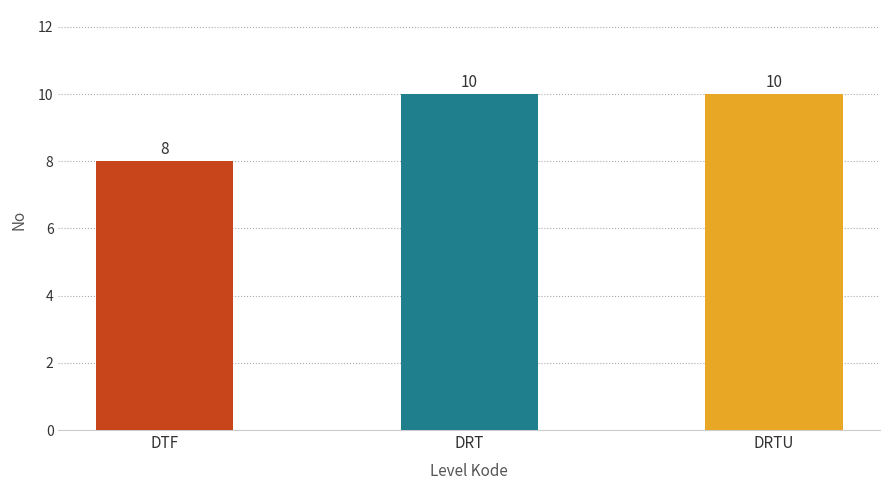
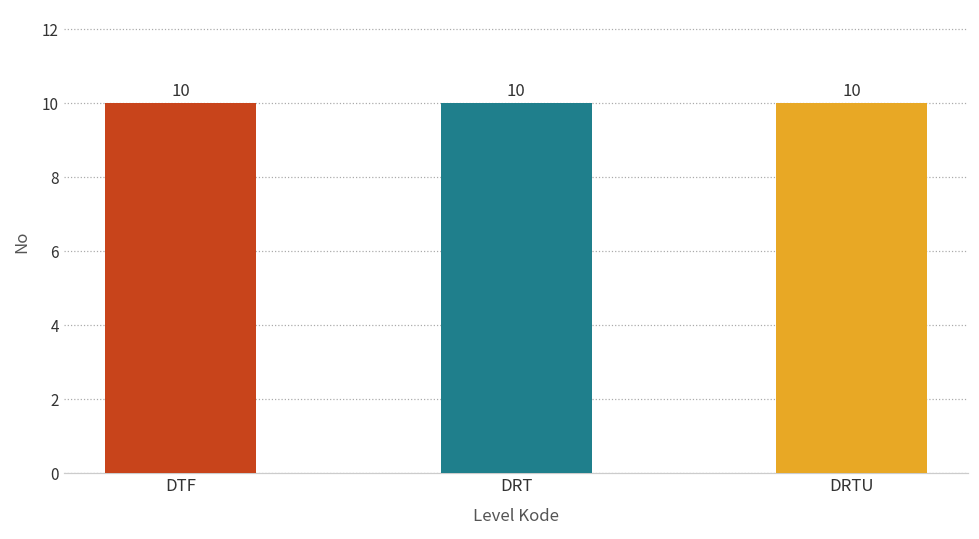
  {
-   "DTF": 8,
+   "DTF": 10,
    "DRT": 10,
    "DRTU": 10
  }
